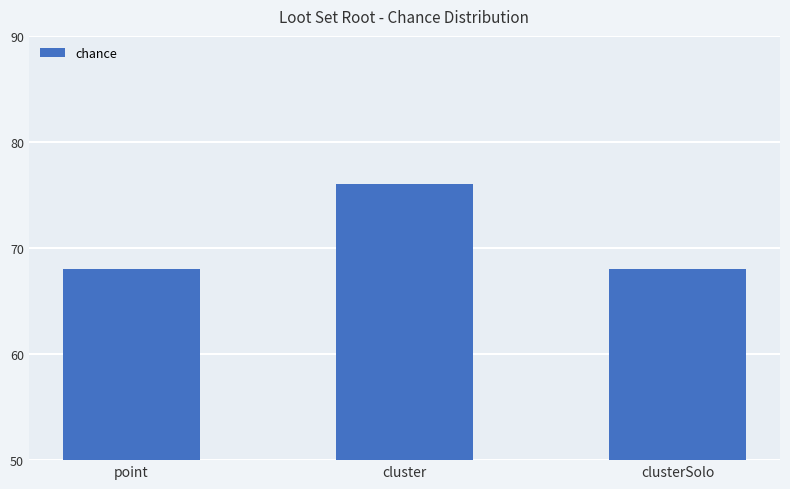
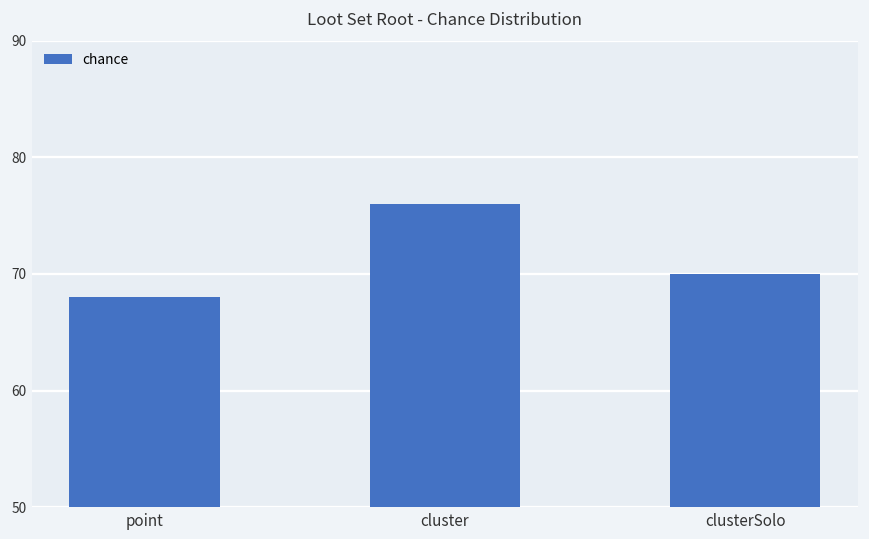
  {
    "point": 68,
    "cluster": 76,
-   "clusterSolo": 68
+   "clusterSolo": 70
  }
